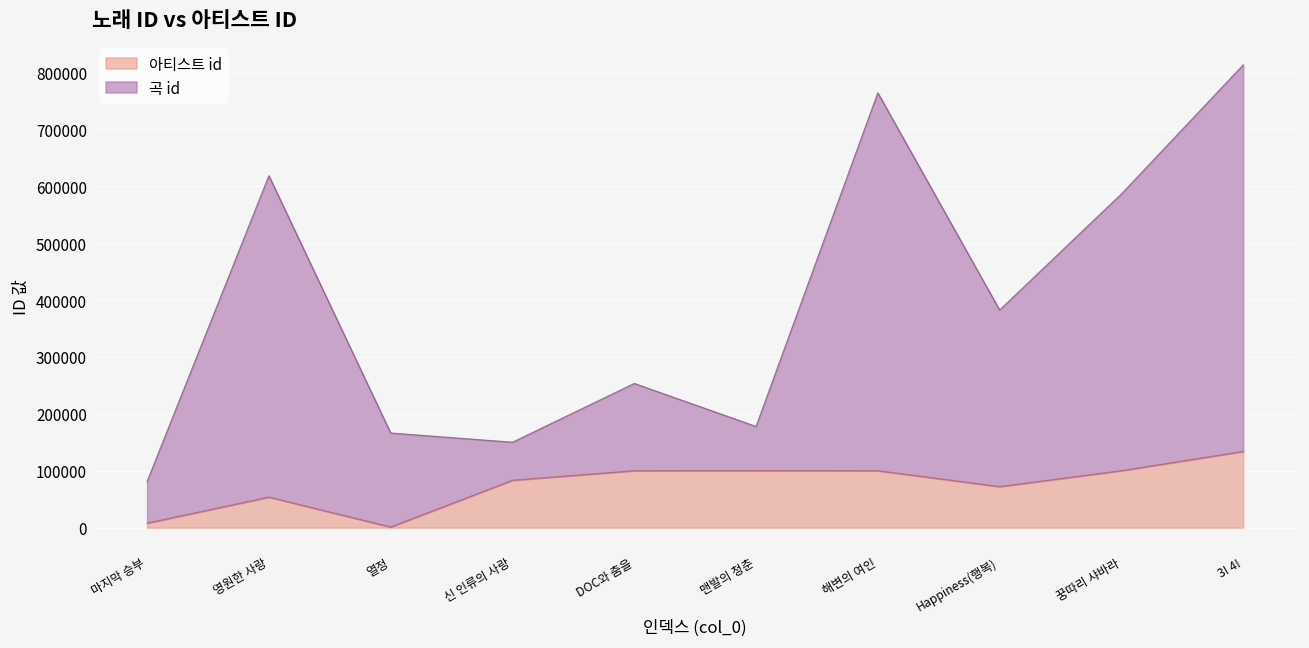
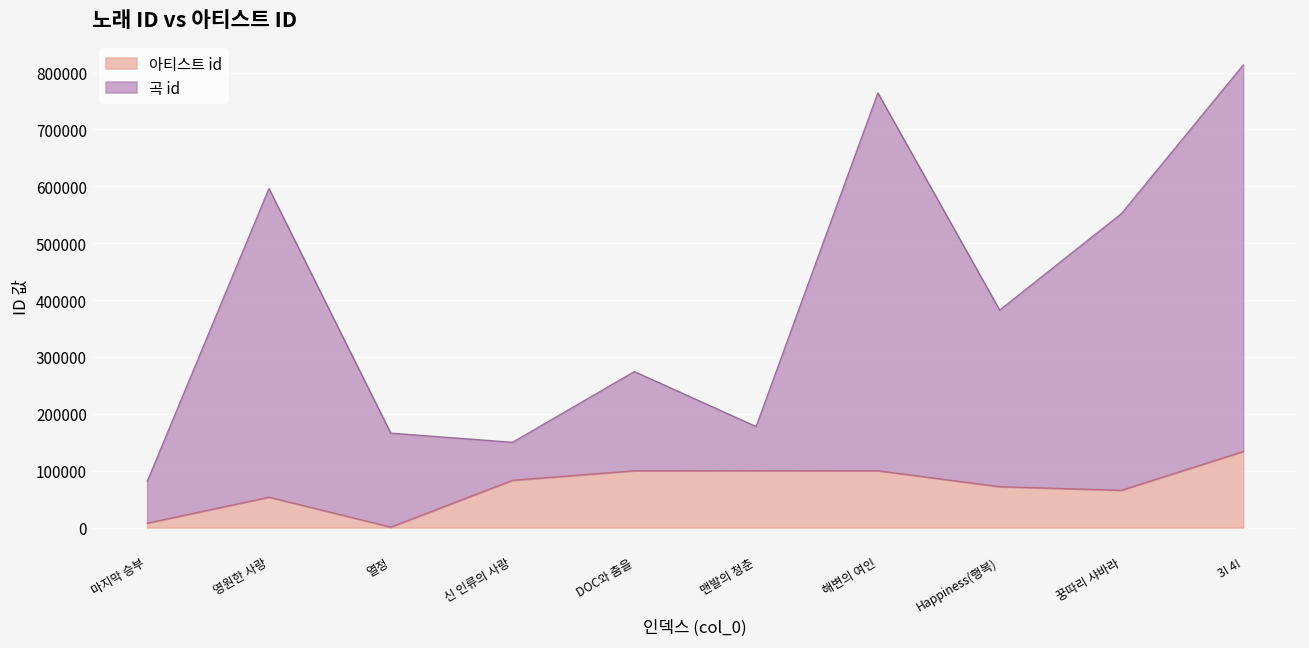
  {
    "아티스트 id": {
      "마지막 승부": 10000,
      "영원한 사랑": 50000,
      "열정": 0,
      "신 인류의 사랑": 80000,
      "DOC와 춤을": 100000,
      "맨발의 청춘": 100000,
      "해변의 여인": 100000,
      "Happiness(행복)": 70000,
-     "꿍따리 샤바라": 100000,
+     "꿍따리 샤바라": 70000,
      "3! 4!": 130000
    },
    "곡 id": {
      "마지막 승부": 70000,
-     "영원한 사랑": 560000,
+     "영원한 사랑": 540000,
      "열정": 170000,
      "신 인류의 사랑": 70000,
-     "DOC와 춤을": 150000,
+     "DOC와 춤을": 170000,
      "맨발의 청춘": 80000,
      "해변의 여인": 660000,
      "Happiness(행복)": 310000,
      "꿍따리 샤바라": 490000,
      "3! 4!": 680000
    }
  }
